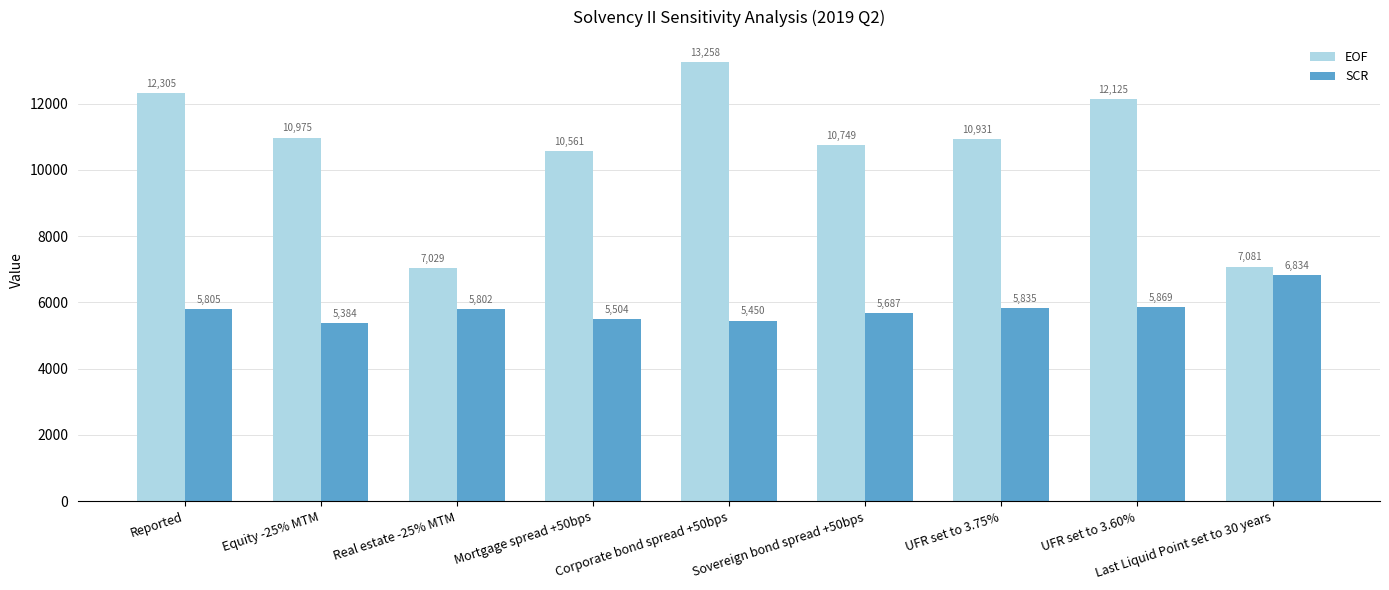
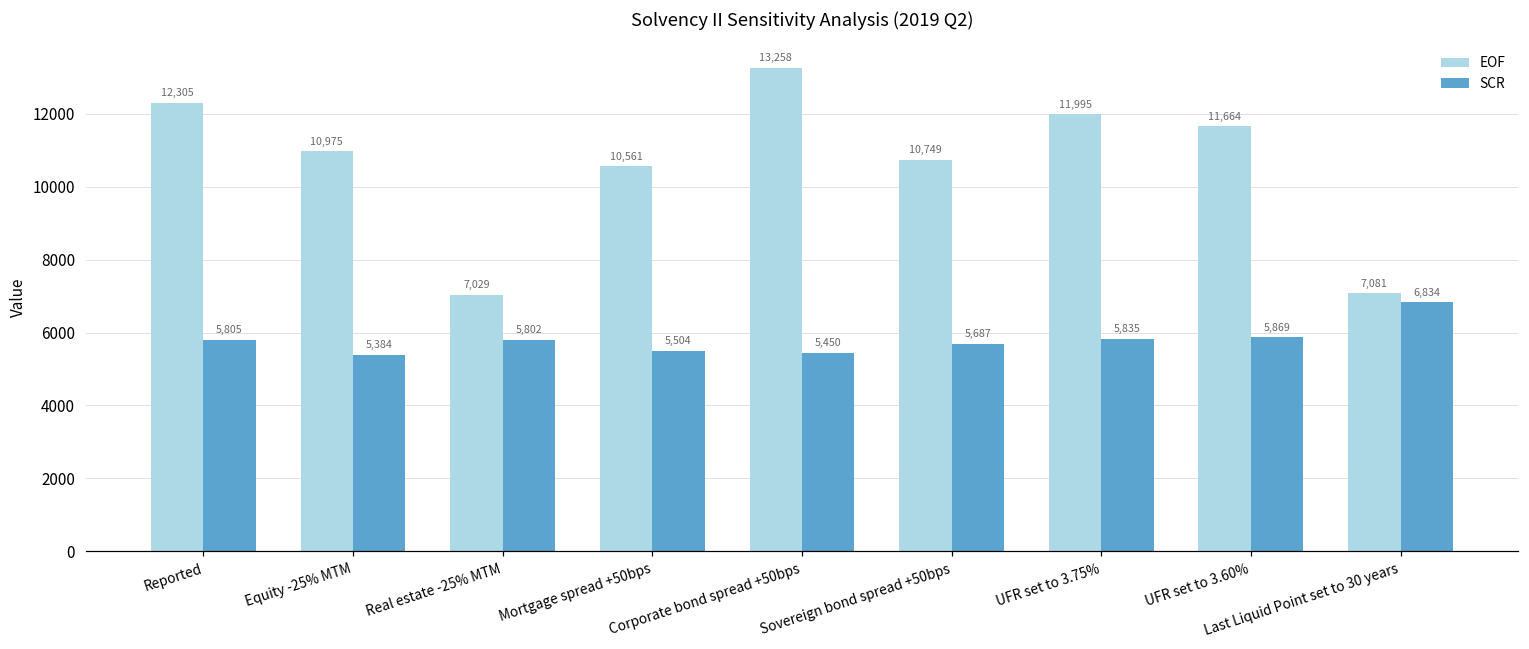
  {
    "EOF": {
      "Reported": "12,305",
      "Equity -25% MTM": "10,975",
      "Real estate -25% MTM": "7,029",
      "Mortgage spread +50bps": "10,561",
      "Corporate bond spread +50bps": "13,258",
      "Sovereign bond spread +50bps": "10,749",
-     "UFR set to 3.75%": "10,931",
-     "UFR set to 3.60%": "12,125",
+     "UFR set to 3.75%": "11,995",
+     "UFR set to 3.60%": "11,664",
      "Last Liquid Point set to 30 years": "7,081"
    },
    "SCR": {
      "Reported": "5,805",
      "Equity -25% MTM": "5,384",
      "Real estate -25% MTM": "5,802",
      "Mortgage spread +50bps": "5,504",
      "Corporate bond spread +50bps": "5,450",
      "Sovereign bond spread +50bps": "5,687",
      "UFR set to 3.75%": "5,835",
      "UFR set to 3.60%": "5,869",
      "Last Liquid Point set to 30 years": "6,834"
    }
  }
